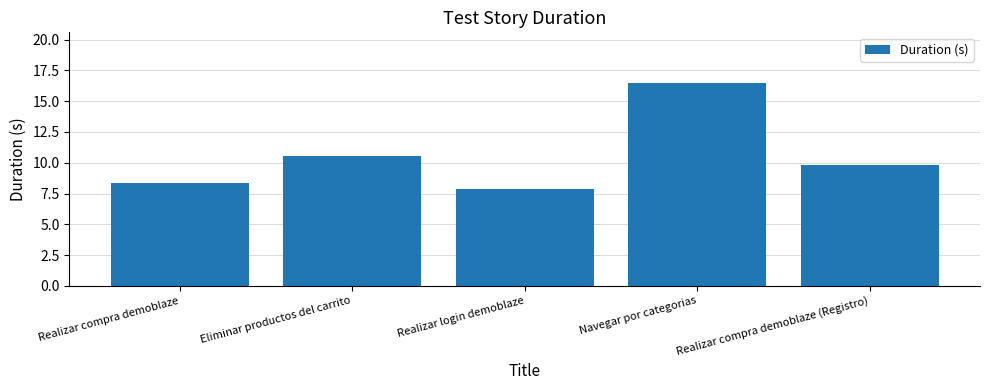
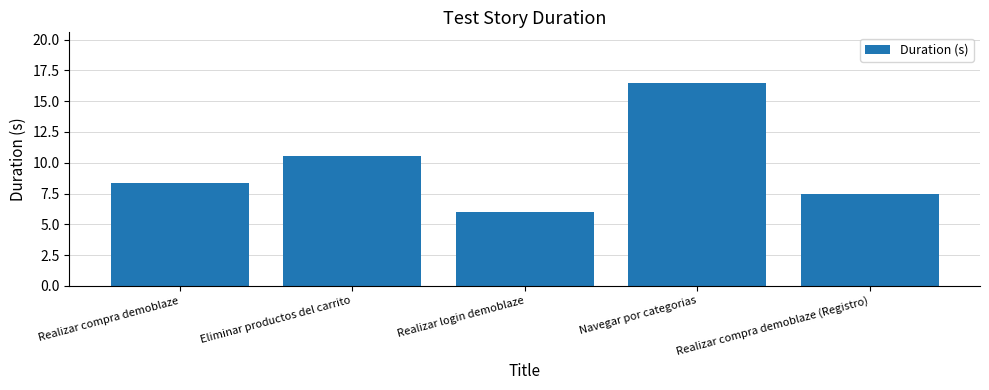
  {
    "Realizar compra demoblaze": 8.4,
    "Eliminar productos del carrito": 10.6,
-   "Realizar login demoblaze": 7.8,
+   "Realizar login demoblaze": 6.0,
    "Navegar por categorias": 16.5,
-   "Realizar compra demoblaze (Registro)": 9.8
+   "Realizar compra demoblaze (Registro)": 7.5
  }
